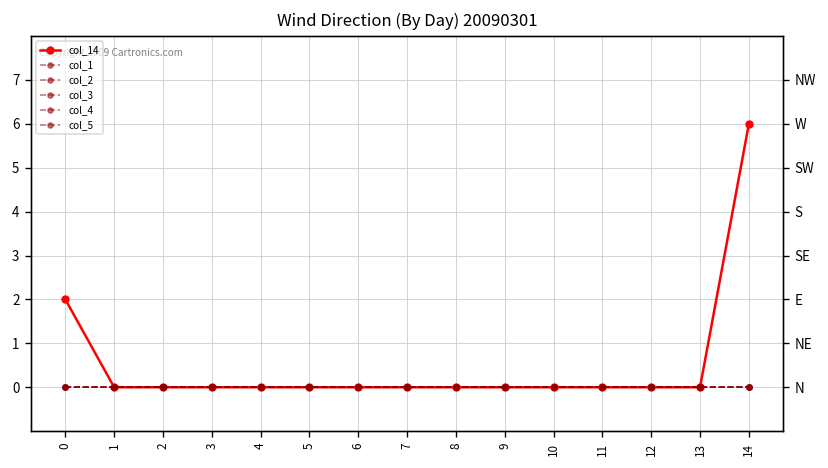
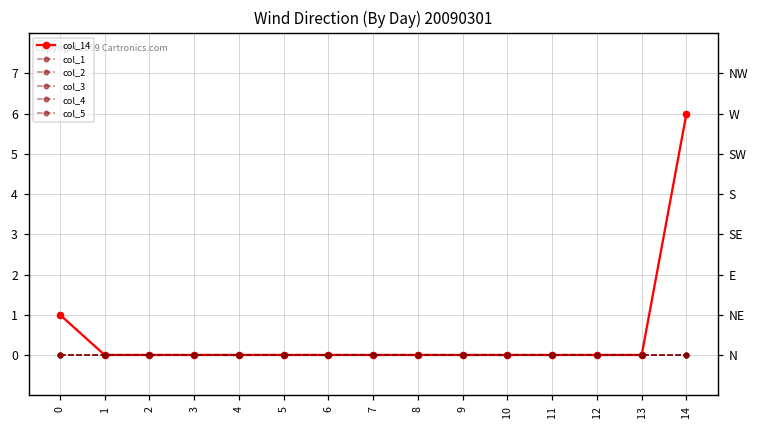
  {
    "col_14": {
-     "0": 2,
+     "0": 1,
      "14": 6
    },
    "col_5": {
      "0": 0,
      "14": 0
    }
  }
